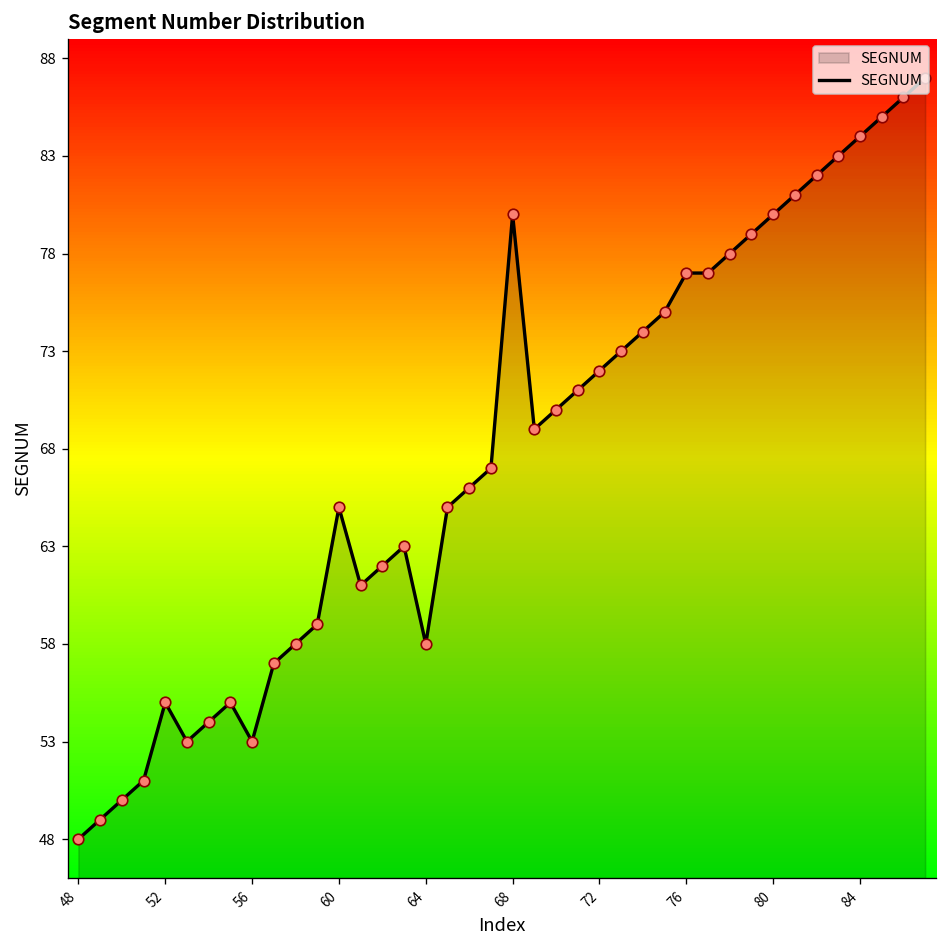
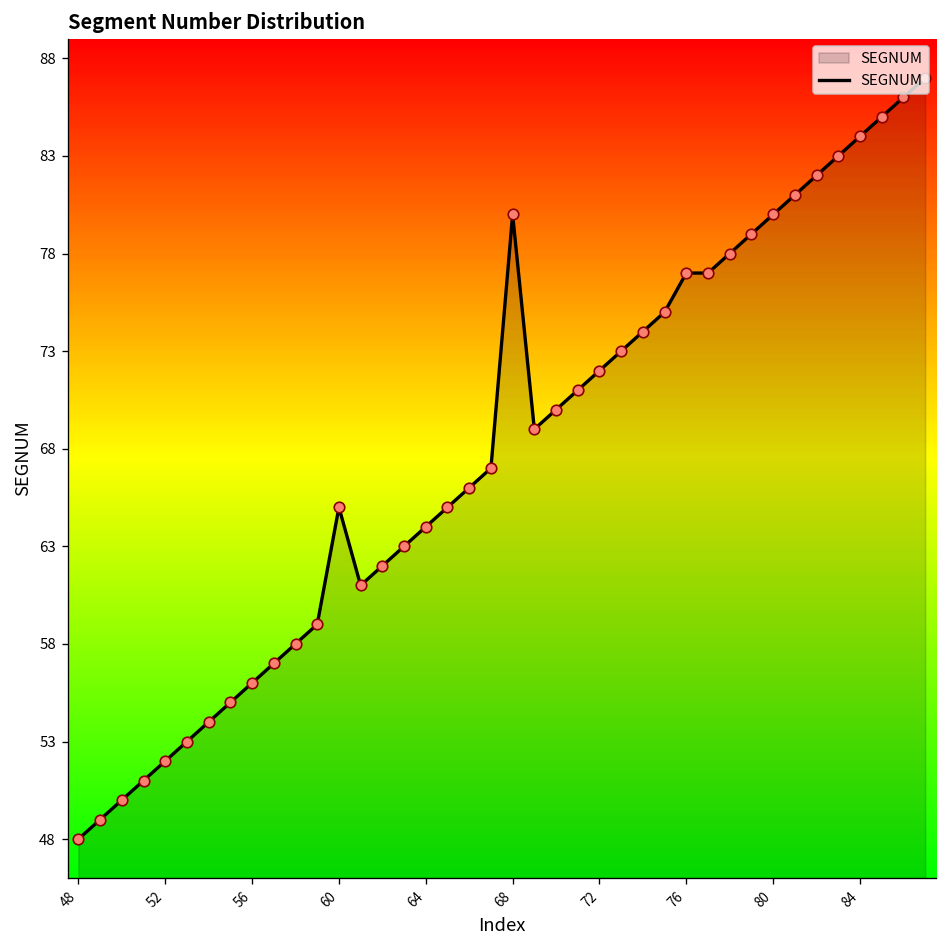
  {
    "48": 48,
-   "52": 55,
-   "56": 53,
+   "52": 52,
+   "56": 56,
    "60": 65,
-   "64": 58,
+   "64": 64,
    "68": 80,
    "72": 72,
    "76": 77,
    "80": 80,
    "84": 84
  }
